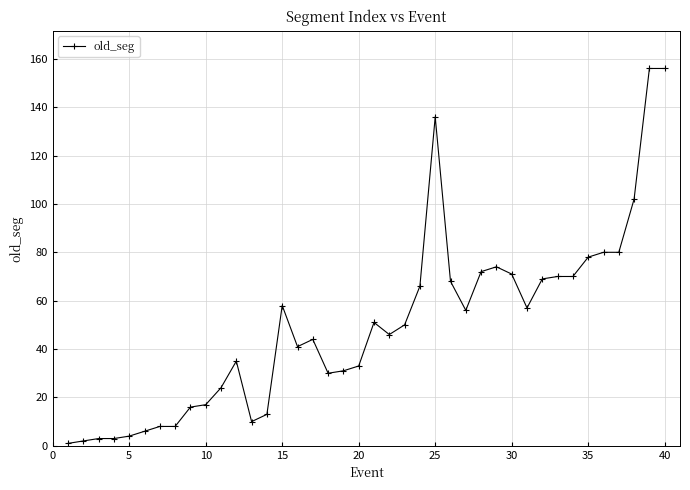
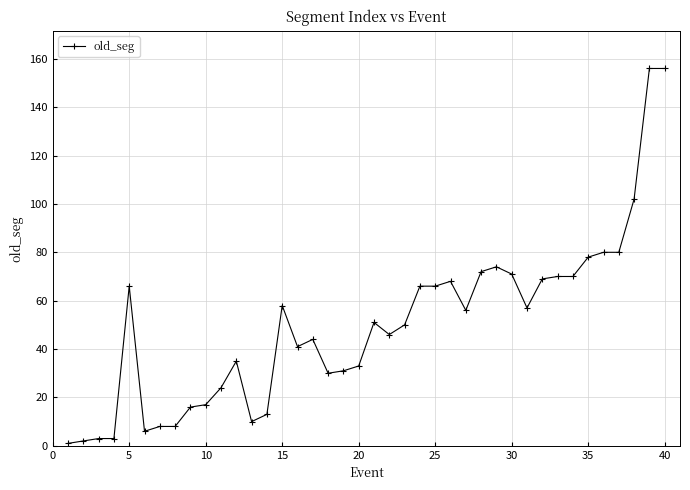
  {
-   "5": 4,
+   "5": 66,
    "10": 17,
    "15": 58,
    "20": 33,
-   "25": 136,
+   "25": 66,
    "30": 71,
    "35": 78,
    "40": 156
  }
